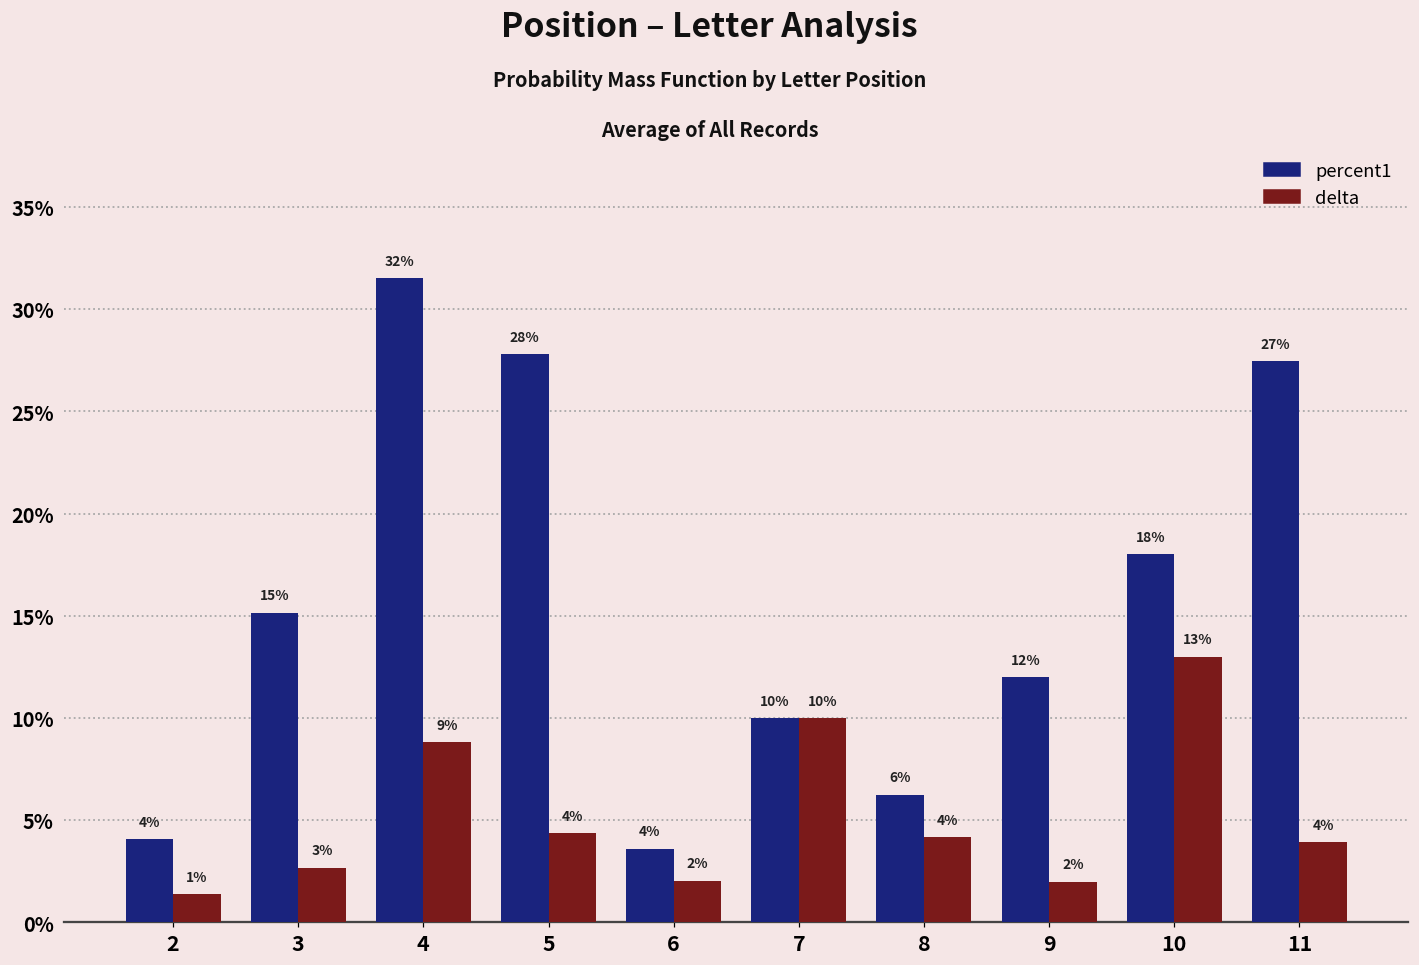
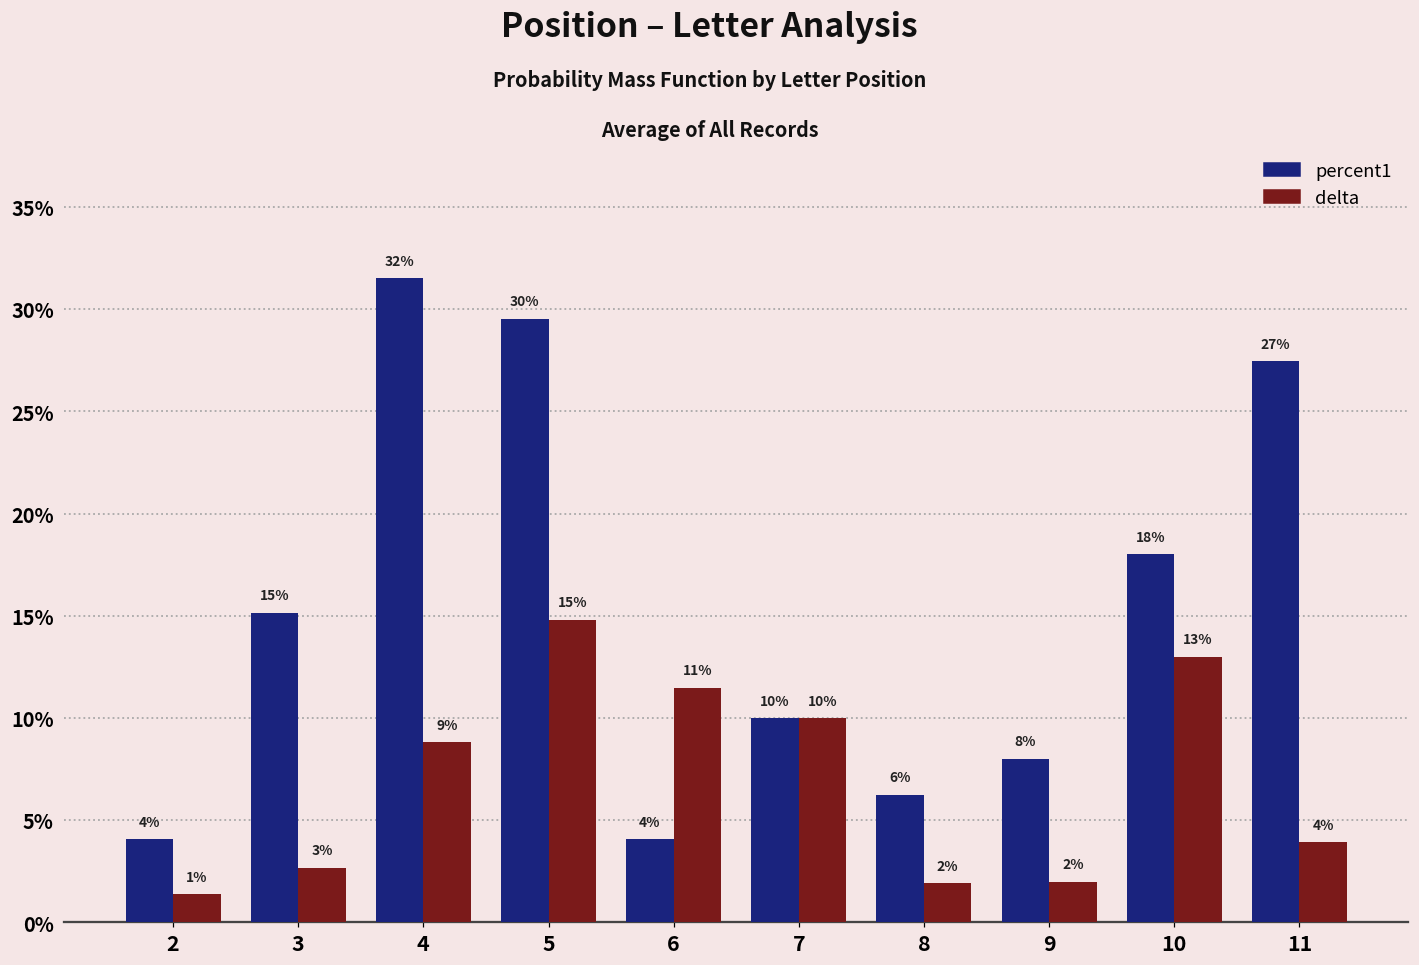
  {
    "percent1": {
      "2": "4%",
      "3": "15%",
      "4": "32%",
-     "5": "28%",
-     "6": "3.6%",
+     "5": "30%",
+     "6": "4.1%",
      "7": "10%",
      "8": "6%",
-     "9": "12%",
+     "9": "8%",
      "10": "18%",
      "11": "27%"
    },
    "delta": {
      "2": "1%",
      "3": "3%",
      "4": "9%",
-     "5": "4%",
-     "6": "2%",
+     "5": "15%",
+     "6": "11%",
      "7": "10%",
-     "8": "4%",
+     "8": "2%",
      "9": "2%",
      "10": "13%",
      "11": "4%"
    }
  }
